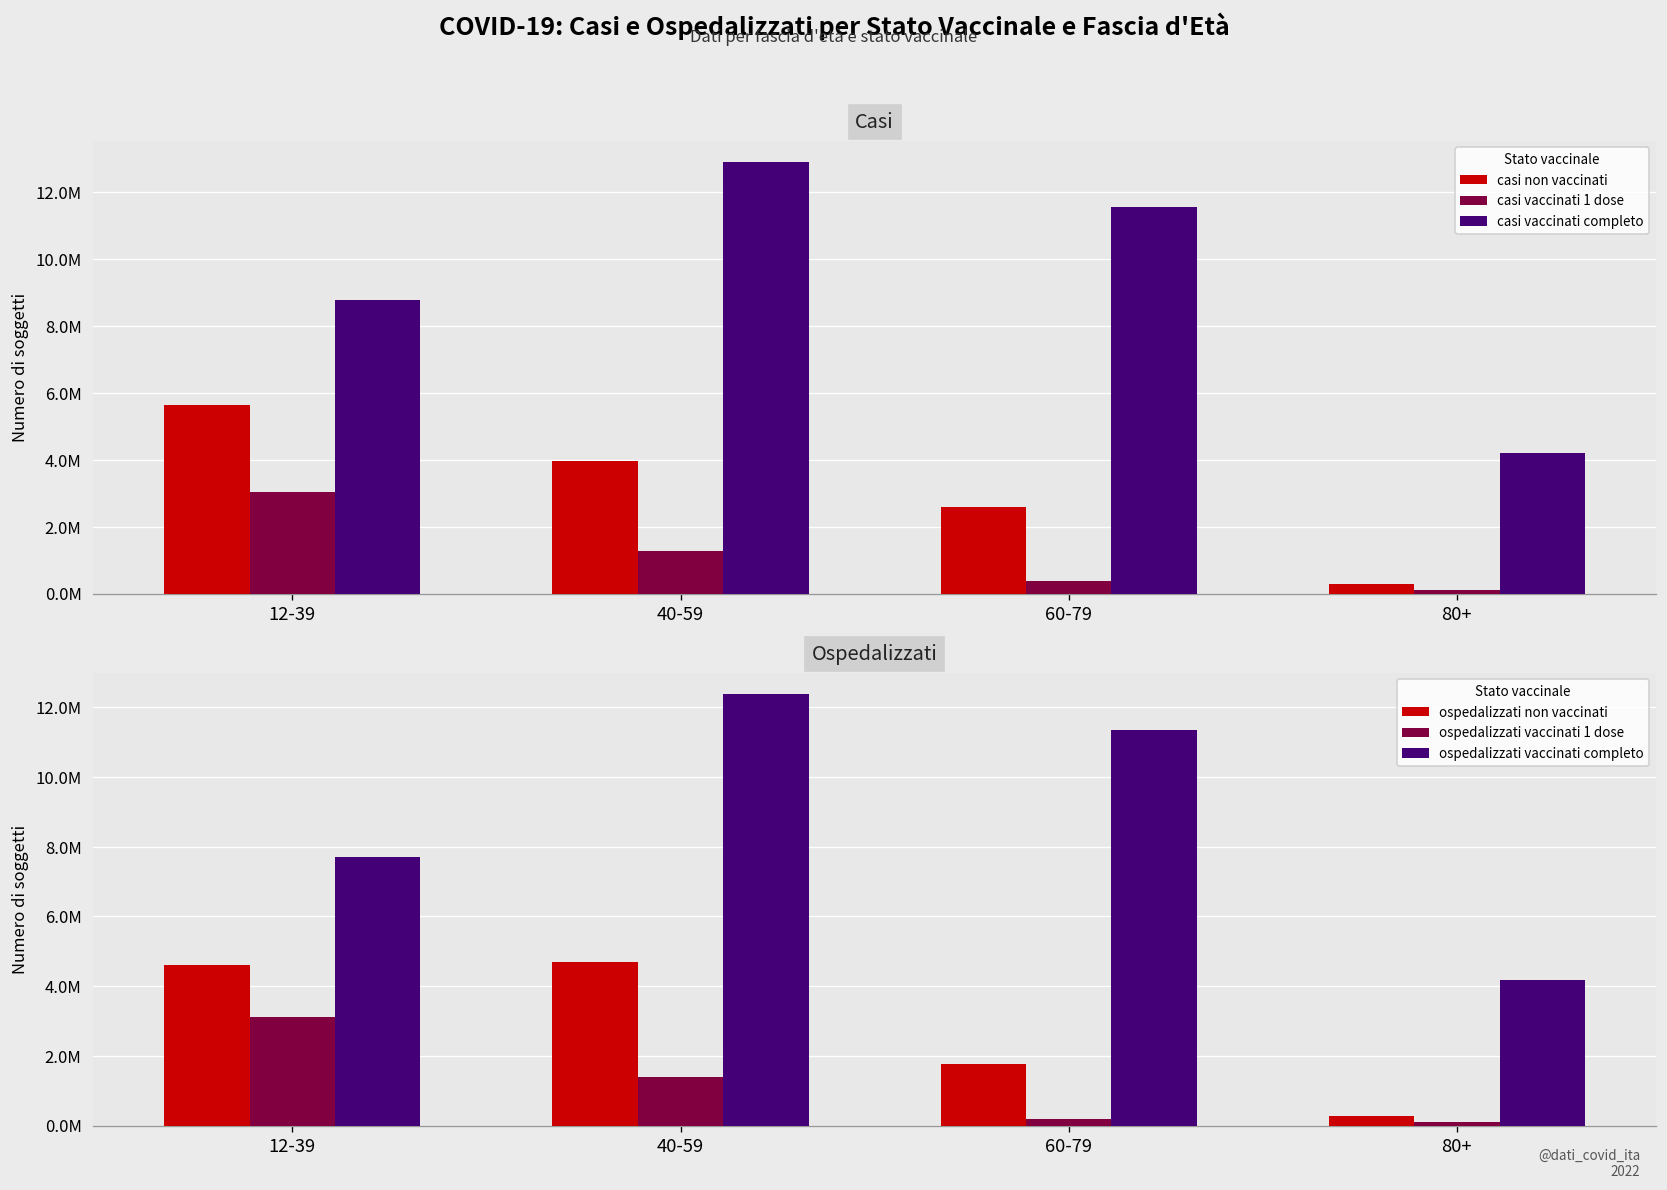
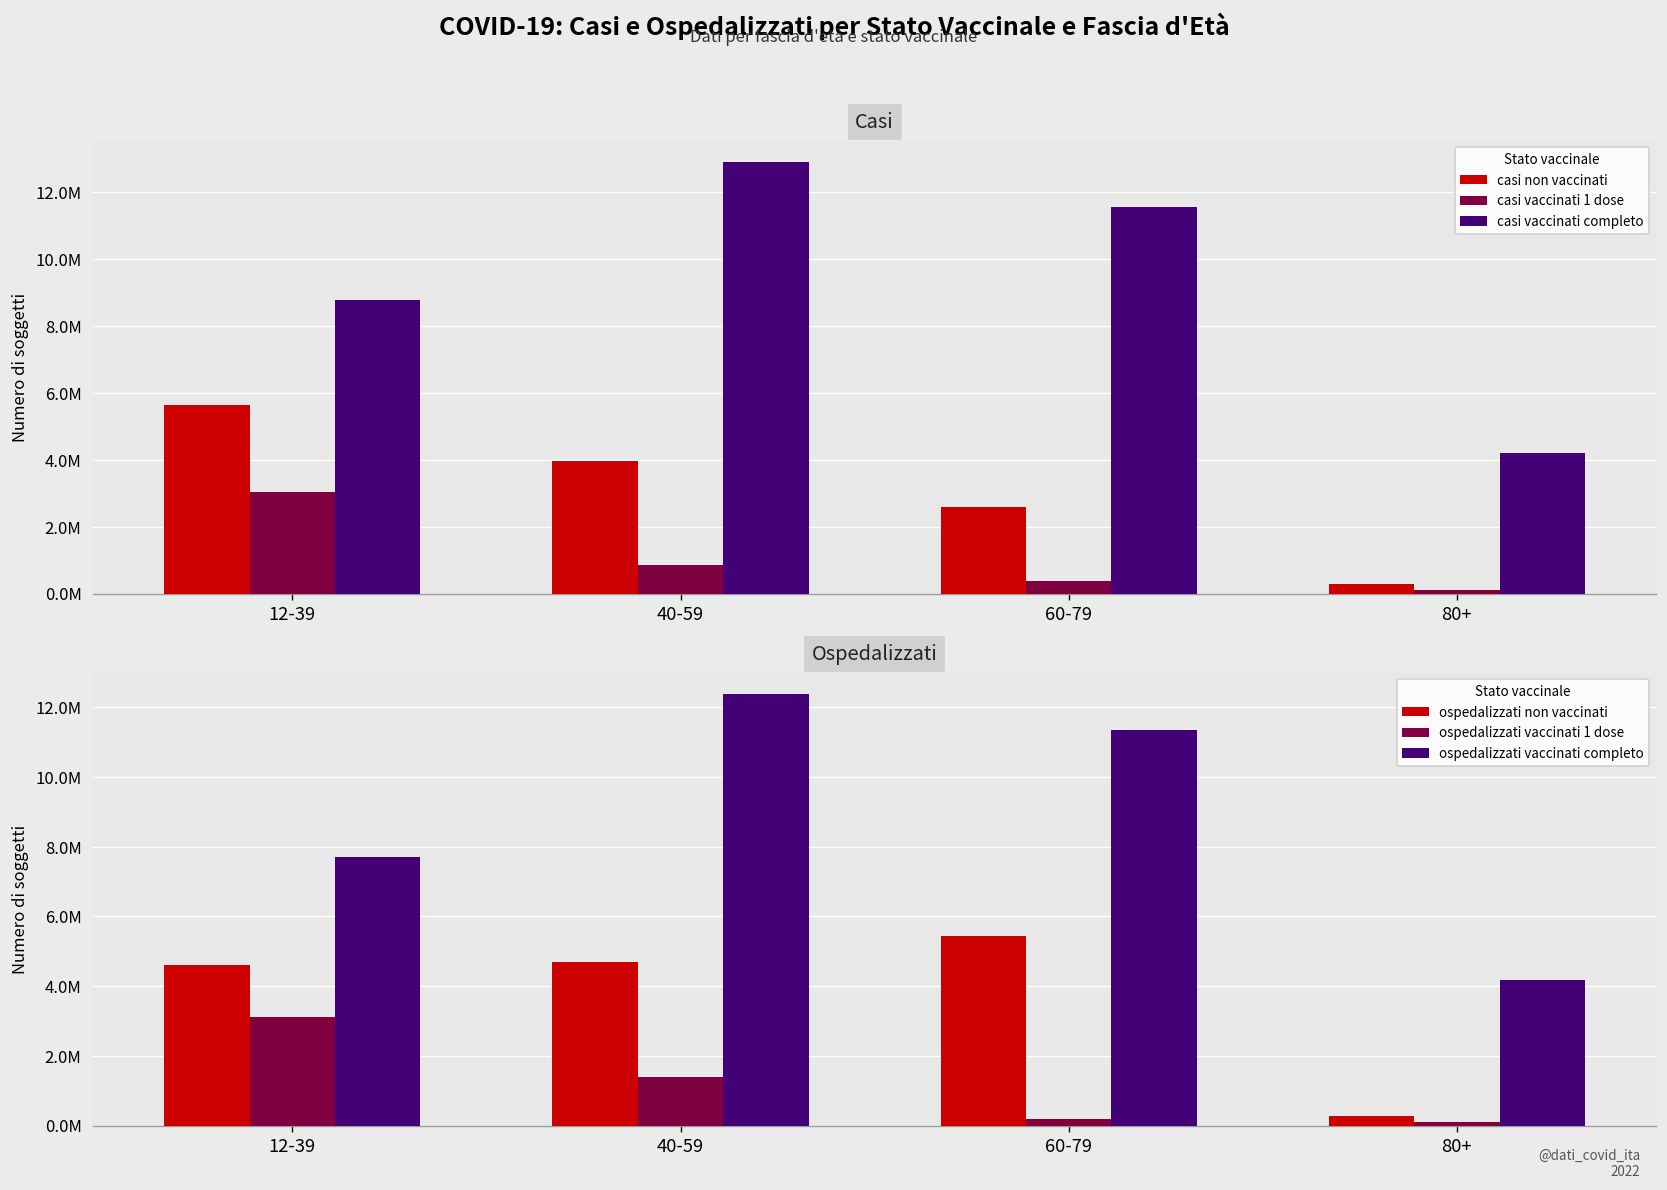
  {
    "Casi": {
      "casi non vaccinati": {
        "12-39": 5600000,
        "40-59": 4000000,
        "60-79": 2600000,
        "80+": 300000
      },
      "casi vaccinati 1 dose": {
        "12-39": 3000000,
-       "40-59": 1300000,
+       "40-59": 900000,
        "60-79": 400000,
        "80+": 100000
      },
      "casi vaccinati completo": {
        "12-39": 8800000,
        "40-59": 12900000,
        "60-79": 11600000,
        "80+": 4200000
      }
    },
    "Ospedalizzati": {
      "ospedalizzati non vaccinati": {
        "12-39": 4600000,
        "40-59": 4700000,
-       "60-79": 1800000,
+       "60-79": 5500000,
        "80+": 300000
      },
      "ospedalizzati vaccinati 1 dose": {
        "12-39": 3100000,
        "40-59": 1400000,
        "60-79": 200000,
        "80+": 100000
      },
      "ospedalizzati vaccinati completo": {
        "12-39": 7700000,
        "40-59": 12400000,
        "60-79": 11300000,
        "80+": 4200000
      }
    }
  }
